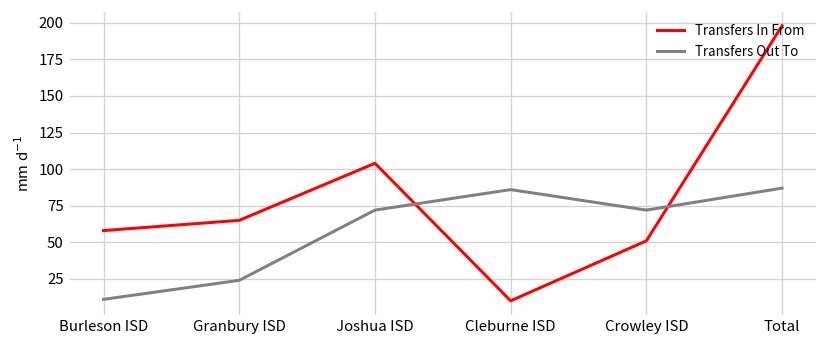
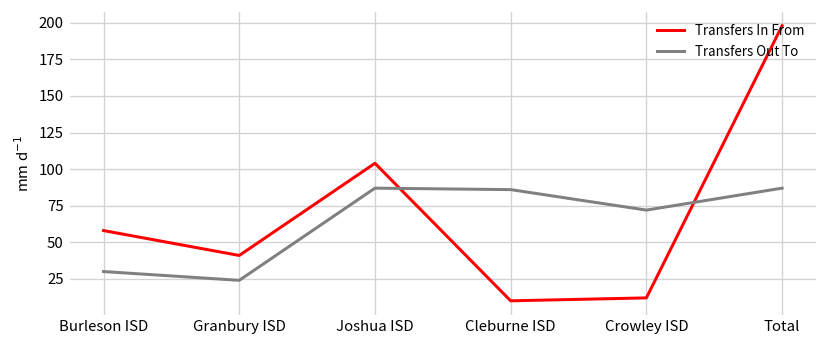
  {
    "Transfers In From": {
      "Burleson ISD": 58,
-     "Granbury ISD": 65,
+     "Granbury ISD": 41,
      "Joshua ISD": 104,
      "Cleburne ISD": 10,
-     "Crowley ISD": 51,
+     "Crowley ISD": 12,
      "Total": 198
    },
    "Transfers Out To": {
-     "Burleson ISD": 11,
+     "Burleson ISD": 30,
      "Granbury ISD": 24,
-     "Joshua ISD": 72,
+     "Joshua ISD": 87,
      "Cleburne ISD": 86,
      "Crowley ISD": 72,
      "Total": 87
    }
  }
